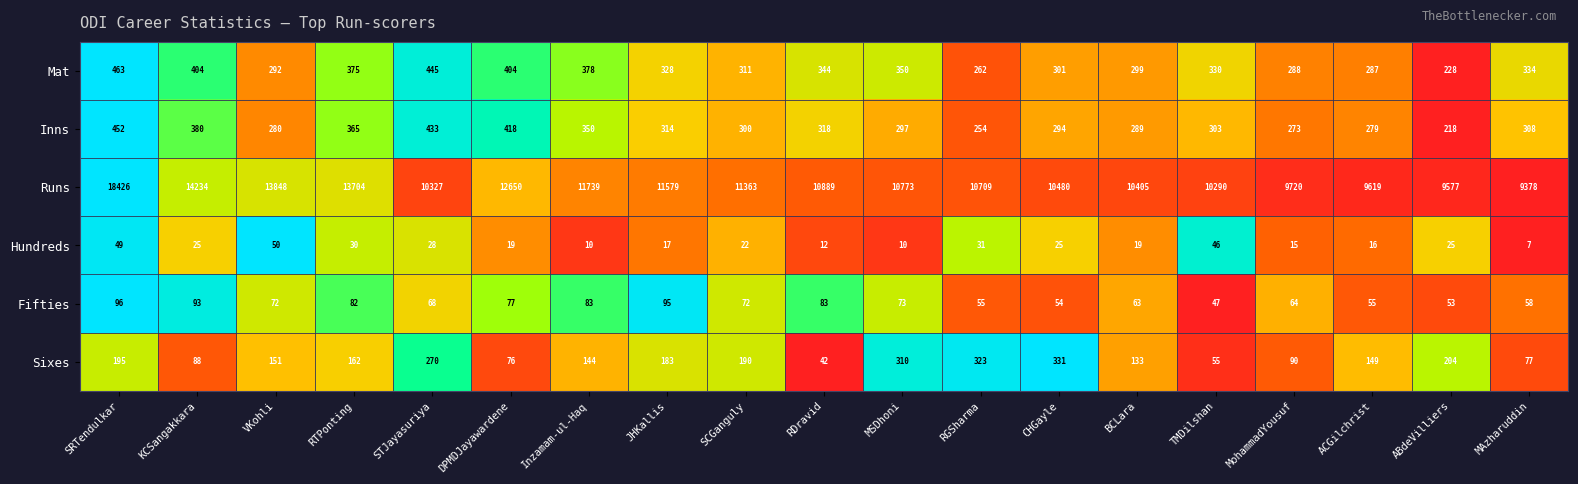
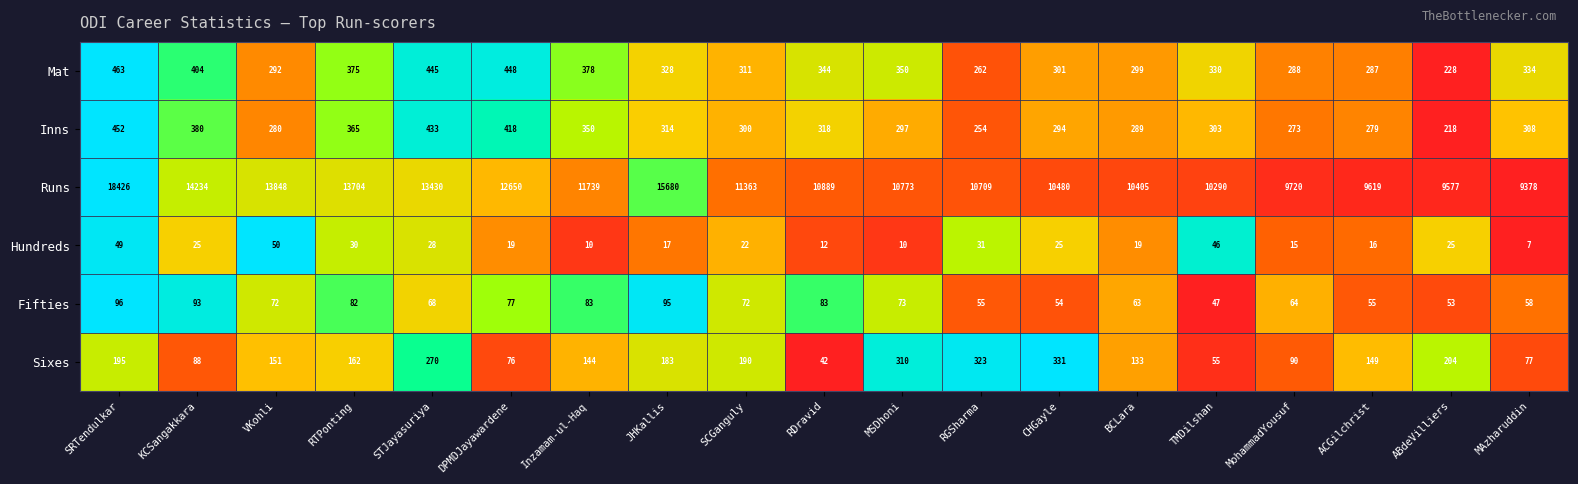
  {
    "Mat": {
      "SRTendulkar": 463,
      "KCSangakkara": 404,
      "VKohli": 292,
      "RTPonting": 375,
      "STJayasuriya": 445,
-     "DPMDJayawardene": 404,
+     "DPMDJayawardene": 448,
      "Inzamam-ul-Haq": 378,
      "JHKallis": 328,
      "SCGanguly": 311,
      "RDravid": 344,
      "MSDhoni": 350,
      "RGSharma": 262,
      "CHGayle": 301,
      "BCLara": 299,
      "TMDilshan": 330,
      "MohammadYousuf": 288,
      "ACGilchrist": 287,
      "ABdeVilliers": 228,
      "MAzharuddin": 334
    },
    "Inns": {
      "SRTendulkar": 452,
      "KCSangakkara": 380,
      "VKohli": 280,
      "RTPonting": 365,
      "STJayasuriya": 433,
      "DPMDJayawardene": 418,
      "Inzamam-ul-Haq": 350,
      "JHKallis": 314,
      "SCGanguly": 300,
      "RDravid": 318,
      "MSDhoni": 297,
      "RGSharma": 254,
      "CHGayle": 294,
      "BCLara": 289,
      "TMDilshan": 303,
      "MohammadYousuf": 273,
      "ACGilchrist": 279,
      "ABdeVilliers": 218,
      "MAzharuddin": 308
    },
    "Runs": {
      "SRTendulkar": 18426,
      "KCSangakkara": 14234,
      "VKohli": 13848,
      "RTPonting": 13704,
-     "STJayasuriya": 10327,
+     "STJayasuriya": 13430,
      "DPMDJayawardene": 12650,
      "Inzamam-ul-Haq": 11739,
-     "JHKallis": 11579,
+     "JHKallis": 15680,
      "SCGanguly": 11363,
      "RDravid": 10889,
      "MSDhoni": 10773,
      "RGSharma": 10709,
      "CHGayle": 10480,
      "BCLara": 10405,
      "TMDilshan": 10290,
      "MohammadYousuf": 9720,
      "ACGilchrist": 9619,
      "ABdeVilliers": 9577,
      "MAzharuddin": 9378
    },
    "Hundreds": {
      "SRTendulkar": 49,
      "KCSangakkara": 25,
      "VKohli": 50,
      "RTPonting": 30,
      "STJayasuriya": 28,
      "DPMDJayawardene": 19,
      "Inzamam-ul-Haq": 10,
      "JHKallis": 17,
      "SCGanguly": 22,
      "RDravid": 12,
      "MSDhoni": 10,
      "RGSharma": 31,
      "CHGayle": 25,
      "BCLara": 19,
      "TMDilshan": 46,
      "MohammadYousuf": 15,
      "ACGilchrist": 16,
      "ABdeVilliers": 25,
      "MAzharuddin": 7
    },
    "Fifties": {
      "SRTendulkar": 96,
      "KCSangakkara": 93,
      "VKohli": 72,
      "RTPonting": 82,
      "STJayasuriya": 68,
      "DPMDJayawardene": 77,
      "Inzamam-ul-Haq": 83,
      "JHKallis": 95,
      "SCGanguly": 72,
      "RDravid": 83,
      "MSDhoni": 73,
      "RGSharma": 55,
      "CHGayle": 54,
      "BCLara": 63,
      "TMDilshan": 47,
      "MohammadYousuf": 64,
      "ACGilchrist": 55,
      "ABdeVilliers": 53,
      "MAzharuddin": 58
    },
    "Sixes": {
      "SRTendulkar": 195,
      "KCSangakkara": 88,
      "VKohli": 151,
      "RTPonting": 162,
      "STJayasuriya": 270,
      "DPMDJayawardene": 76,
      "Inzamam-ul-Haq": 144,
      "JHKallis": 183,
      "SCGanguly": 190,
      "RDravid": 42,
      "MSDhoni": 310,
      "RGSharma": 323,
      "CHGayle": 331,
      "BCLara": 133,
      "TMDilshan": 55,
      "MohammadYousuf": 90,
      "ACGilchrist": 149,
      "ABdeVilliers": 204,
      "MAzharuddin": 77
    }
  }
